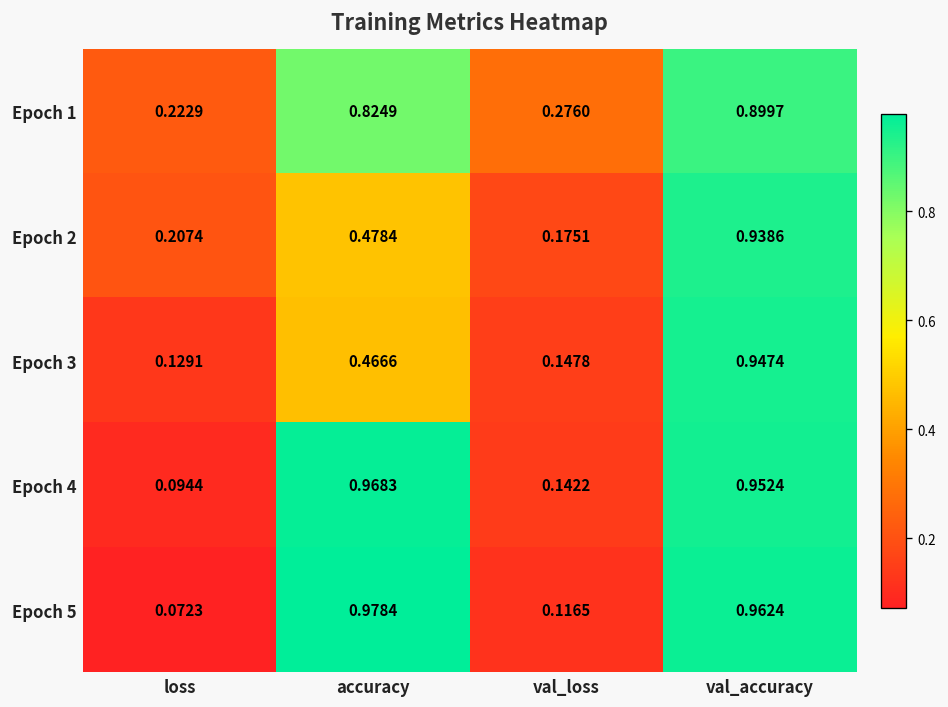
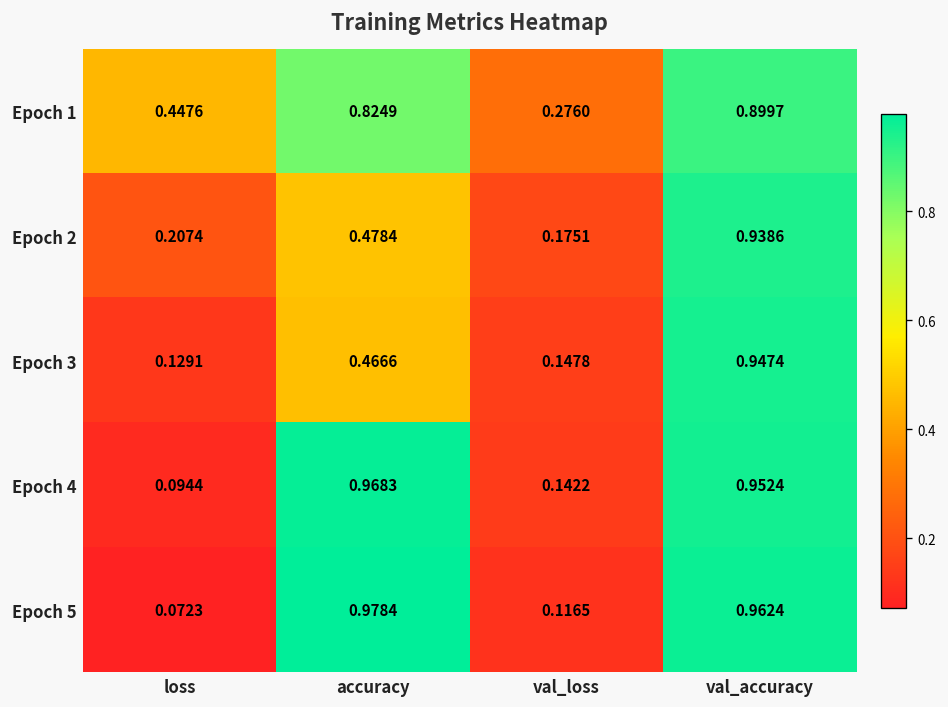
  {
    "Epoch 1": {
-     "loss": 0.2229,
+     "loss": 0.4476,
      "accuracy": 0.8249,
      "val_loss": 0.2760,
      "val_accuracy": 0.8997
    },
    "Epoch 2": {
      "loss": 0.2074,
      "accuracy": 0.4784,
      "val_loss": 0.1751,
      "val_accuracy": 0.9386
    },
    "Epoch 3": {
      "loss": 0.1291,
      "accuracy": 0.4666,
      "val_loss": 0.1478,
      "val_accuracy": 0.9474
    },
    "Epoch 4": {
      "loss": 0.0944,
      "accuracy": 0.9683,
      "val_loss": 0.1422,
      "val_accuracy": 0.9524
    },
    "Epoch 5": {
      "loss": 0.0723,
      "accuracy": 0.9784,
      "val_loss": 0.1165,
      "val_accuracy": 0.9624
    }
  }
